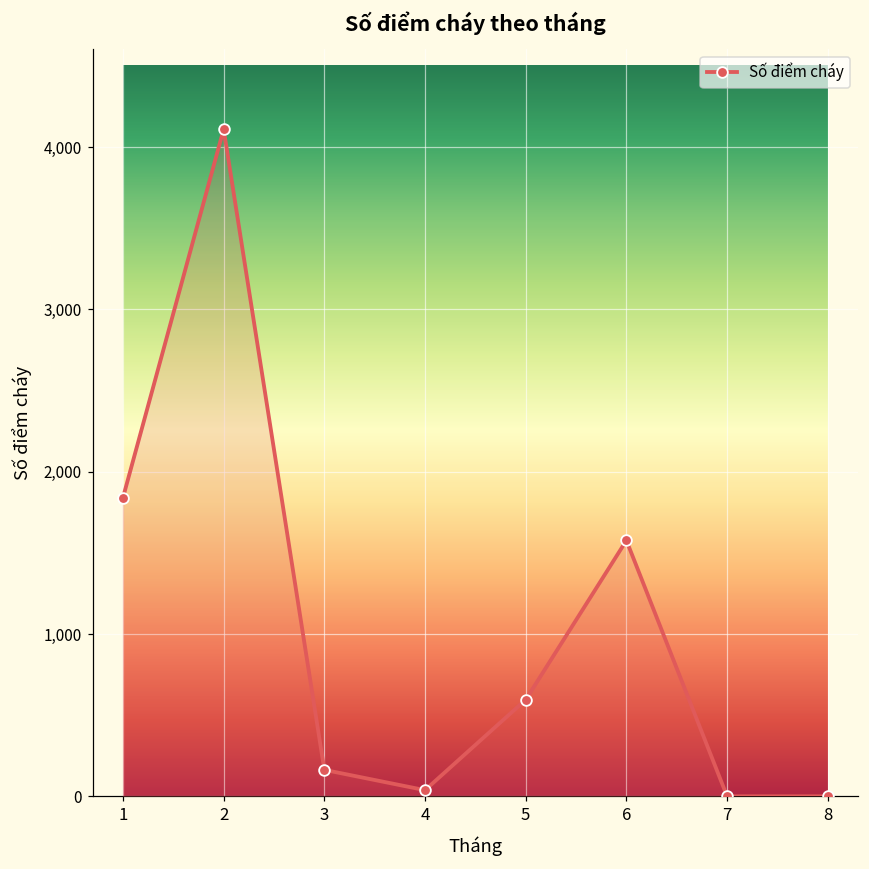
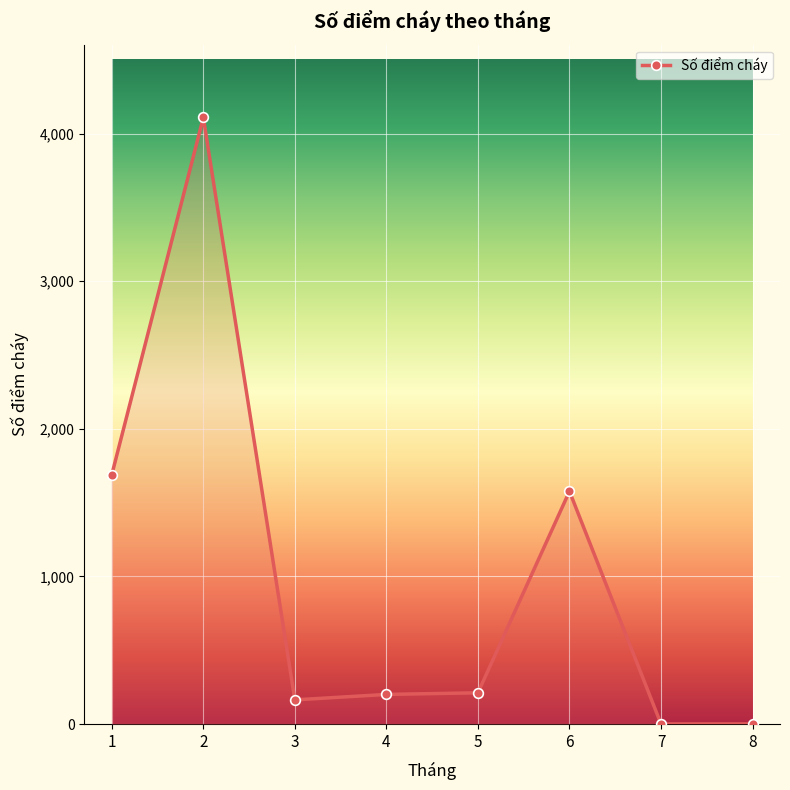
  {
-   "1": "1,840",
+   "1": "1,690",
    "2": "4,110",
    "3": "160",
-   "4": "40",
-   "5": "600",
+   "4": "200",
+   "5": "210",
    "6": "1,580",
    "7": "0",
    "8": "0"
  }
